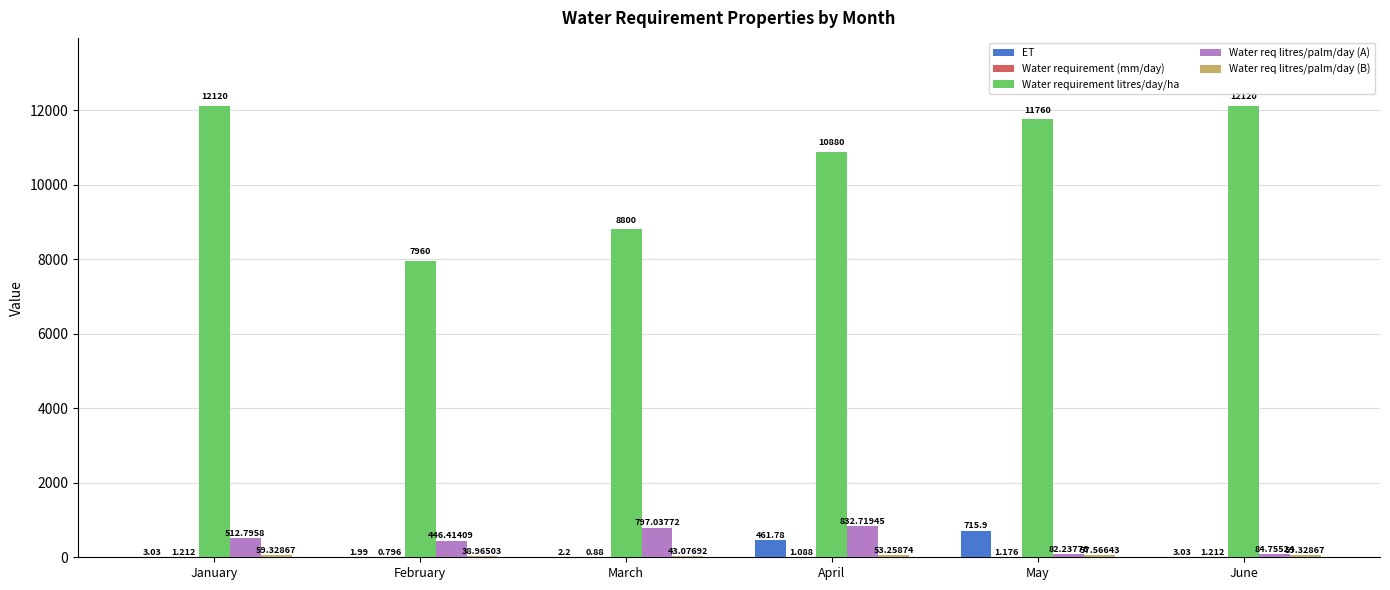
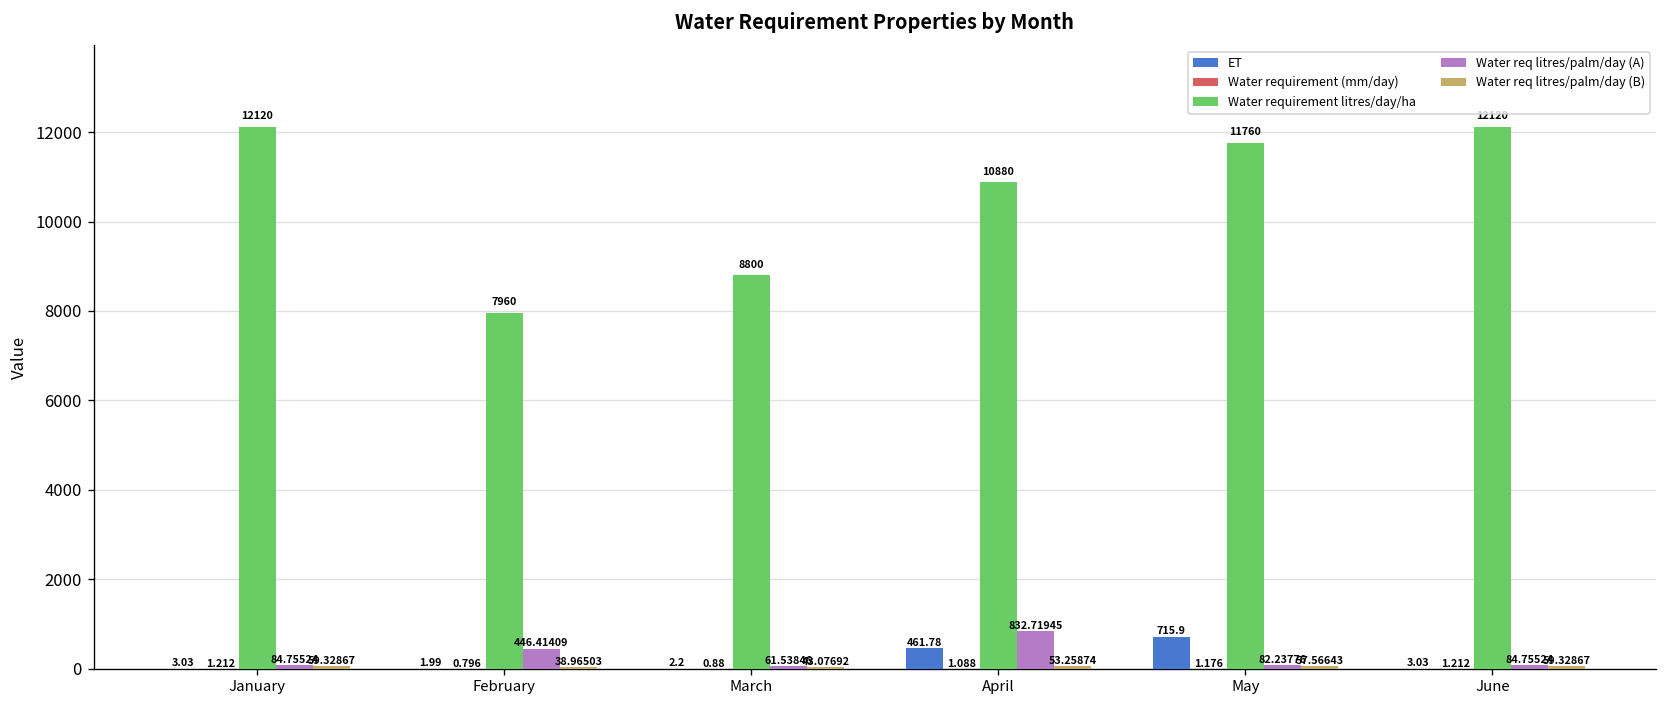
  {
    "ET": {
      "January": 3.03,
      "February": 1.99,
      "March": 2.2,
      "April": 461.78,
      "May": 715.9,
      "June": 3.03
    },
    "Water requirement (mm/day)": {
      "January": 1.212,
      "February": 0.796,
      "March": 0.88,
      "April": 1.088,
      "May": 1.176,
      "June": 1.212
    },
    "Water requirement litres/day/ha": {
      "January": 12120,
      "February": 7960,
      "March": 8800,
      "April": 10880,
      "May": 11760
    },
    "Water req litres/palm/day (A)": {
-     "January": 512.7958,
+     "January": 84.75524,
      "February": 446.41409,
-     "March": 797.03772,
+     "March": 61.53846,
      "April": 832.71945
    },
    "Water req litres/palm/day (B)": {
      "February": 38.96503,
      "April": 53.25874
    }
  }
